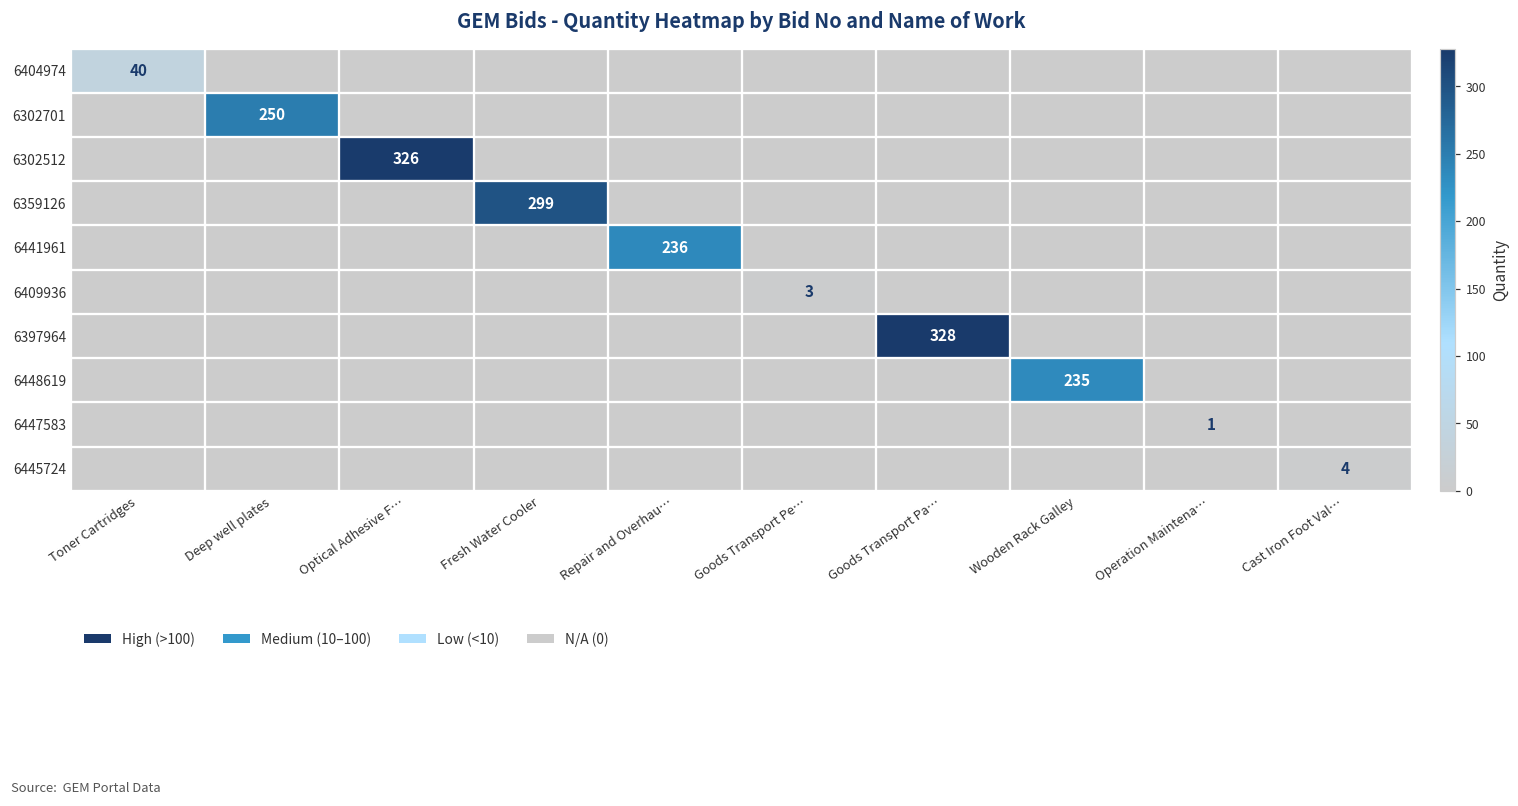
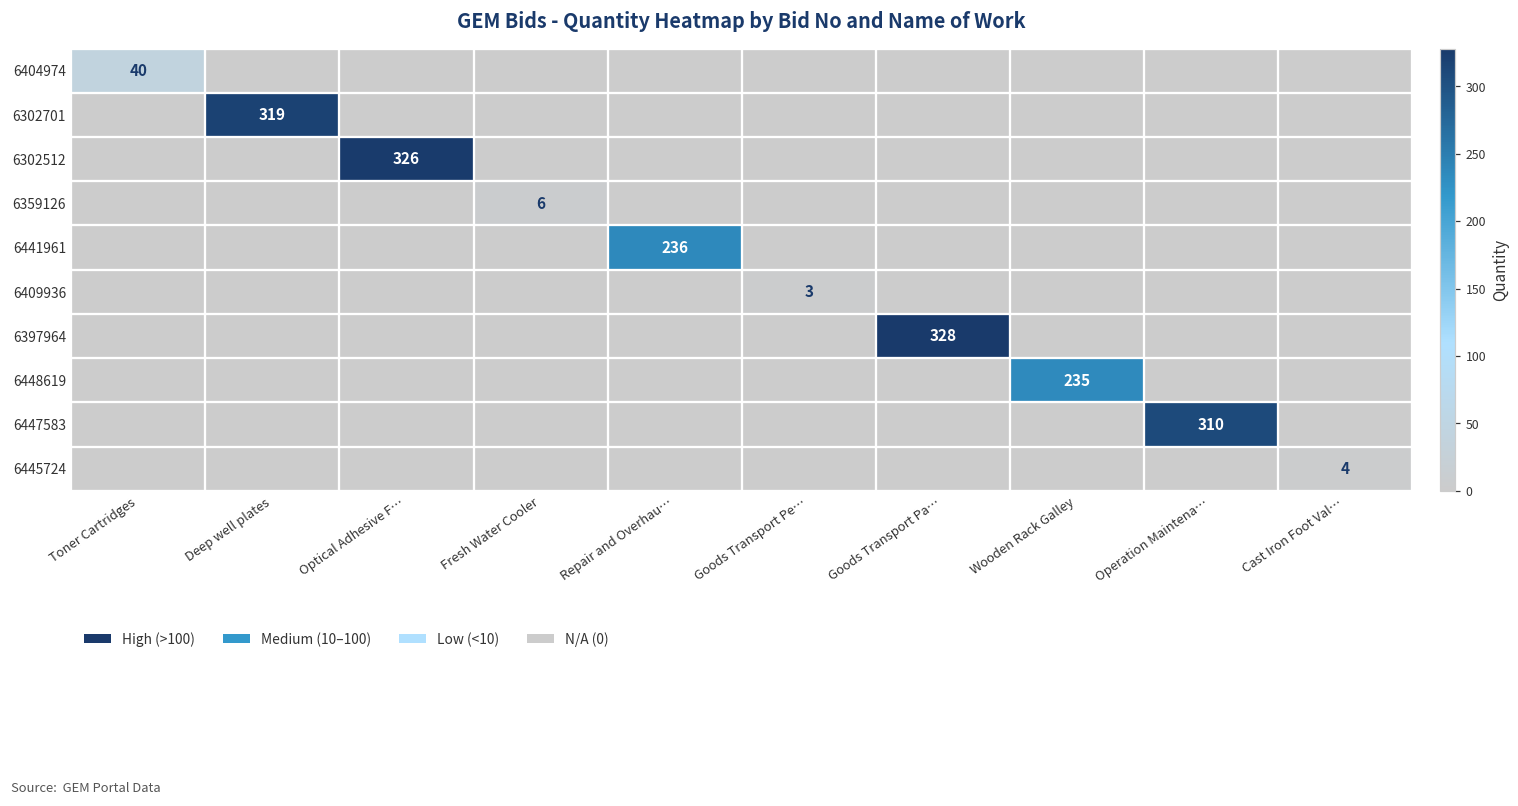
  {
    "6404974": {
      "Toner Cartridges": 40
    },
    "6302701": {
-     "Deep well plates": 250
+     "Deep well plates": 319
    },
    "6302512": {
      "Optical Adhesive F…": 326
    },
    "6359126": {
-     "Fresh Water Cooler": 299
+     "Fresh Water Cooler": 6
    },
    "6441961": {
      "Repair and Overhau…": 236
    },
    "6409936": {
      "Goods Transport Pe…": 3
    },
    "6397964": {
      "Goods Transport Pa…": 328
    },
    "6448619": {
      "Wooden Rack Galley": 235
    },
    "6447583": {
-     "Operation Maintena…": 1
+     "Operation Maintena…": 310
    },
    "6445724": {
      "Cast Iron Foot Val…": 4
    }
  }
